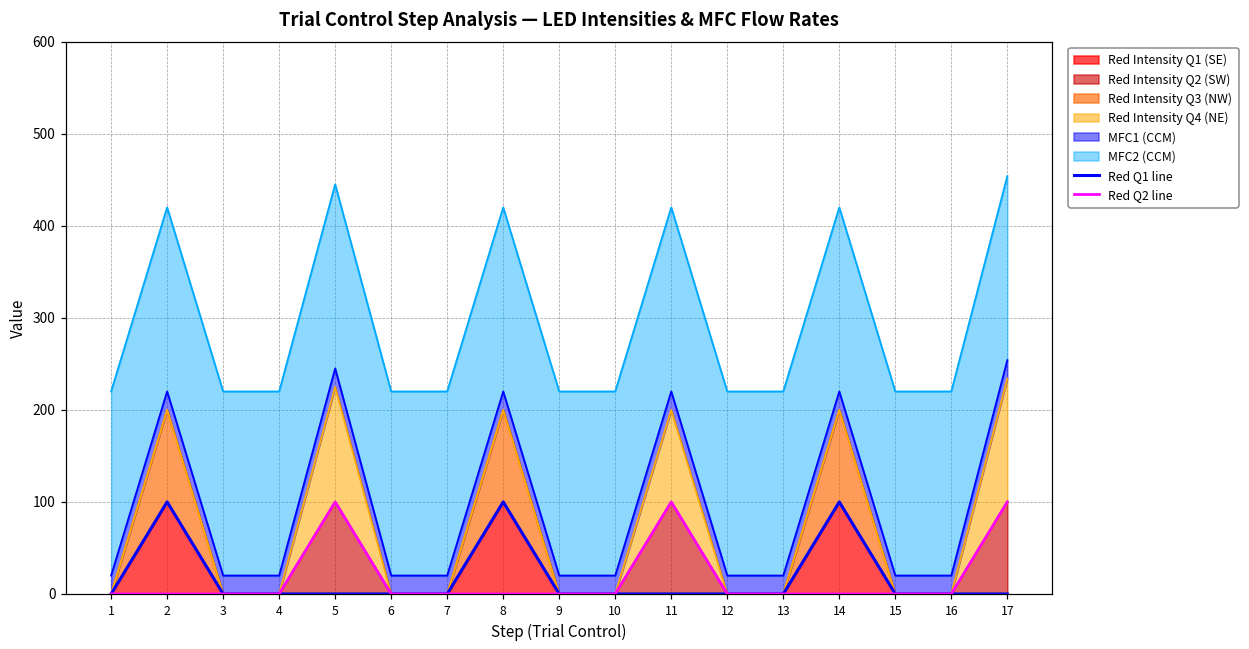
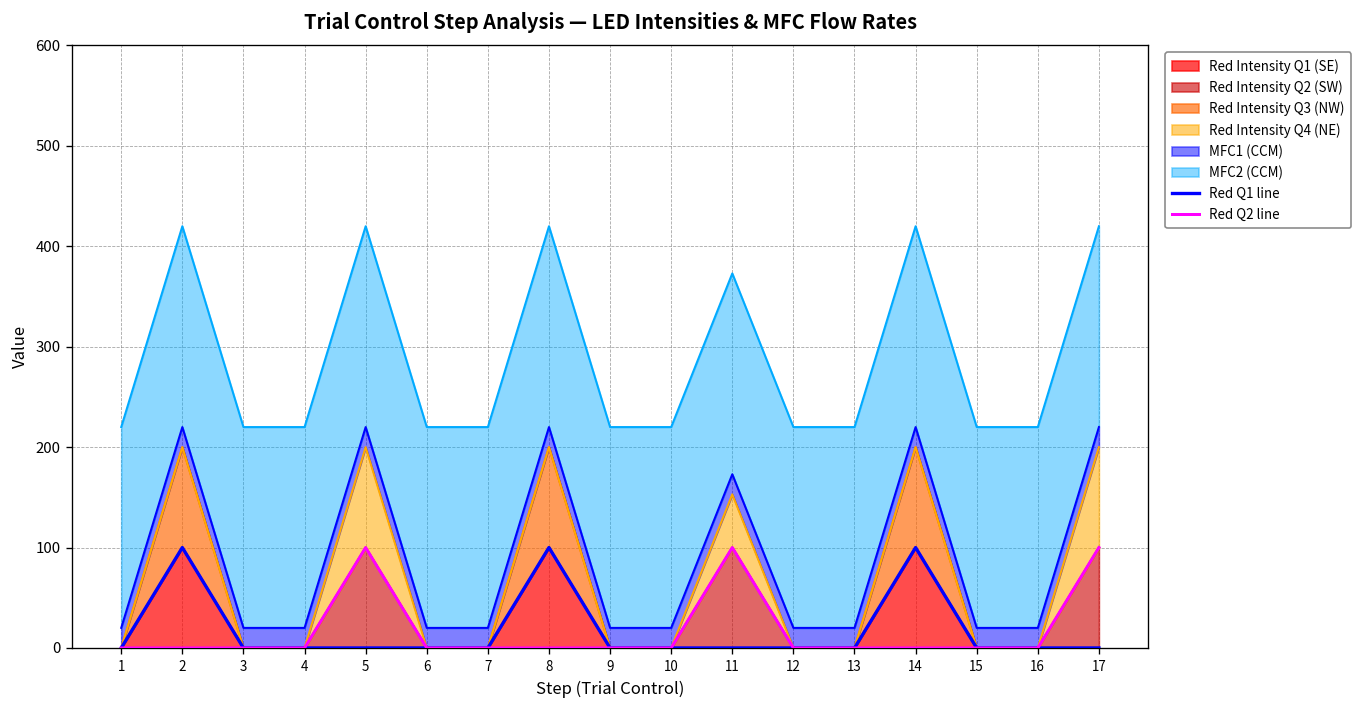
  {
    "Red Intensity Q4 (NE)": {
-     "5": 130,
-     "11": 100,
-     "17": 130
+     "5": 100,
+     "11": 50,
+     "17": 100
    },
    "MFC1 (CCM)": {
      "1": 20,
      "2": 20,
      "3": 20,
      "4": 20,
      "5": 20,
      "6": 20,
      "7": 20,
      "8": 20,
      "9": 20,
      "10": 20,
      "11": 20,
      "12": 20,
      "13": 20,
      "14": 20,
      "15": 20,
      "16": 20,
      "17": 20
    },
    "MFC2 (CCM)": {
      "1": 200,
      "2": 200,
      "3": 200,
      "4": 200,
      "5": 200,
      "6": 200,
      "7": 200,
      "8": 200,
      "9": 200,
      "10": 200,
      "11": 200,
      "12": 200,
      "13": 200,
      "14": 200,
      "15": 200,
      "16": 200,
      "17": 200
    },
    "Red Q2 line": {
      "2": 0,
      "8": 0,
      "14": 0
    }
  }
